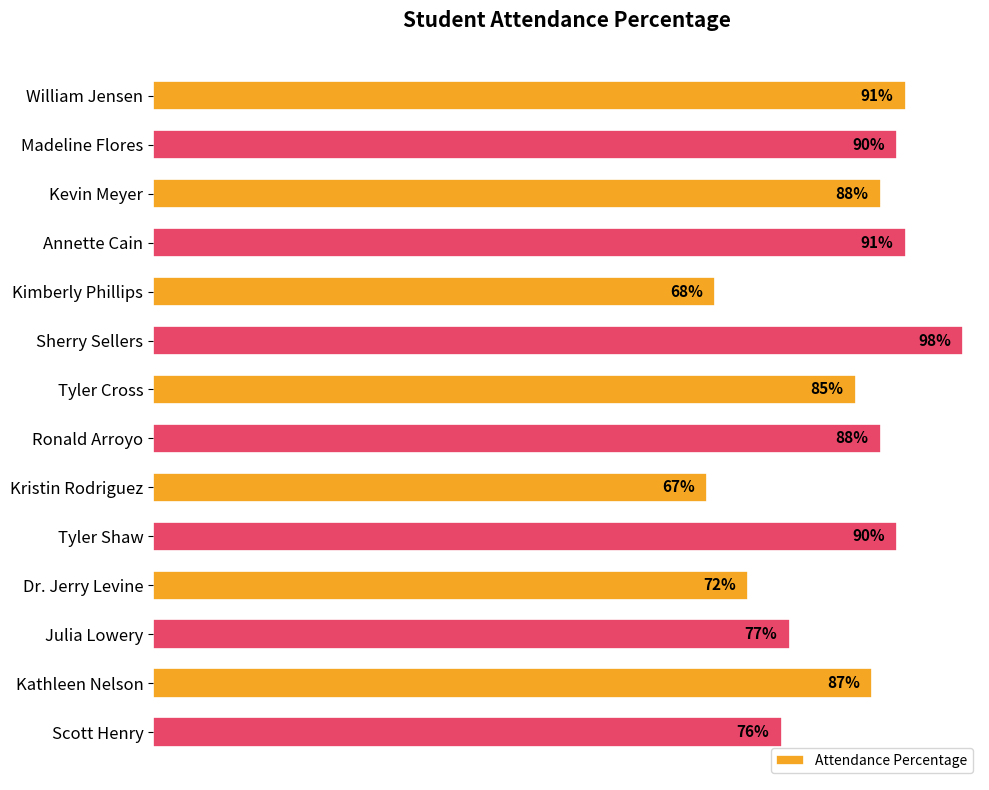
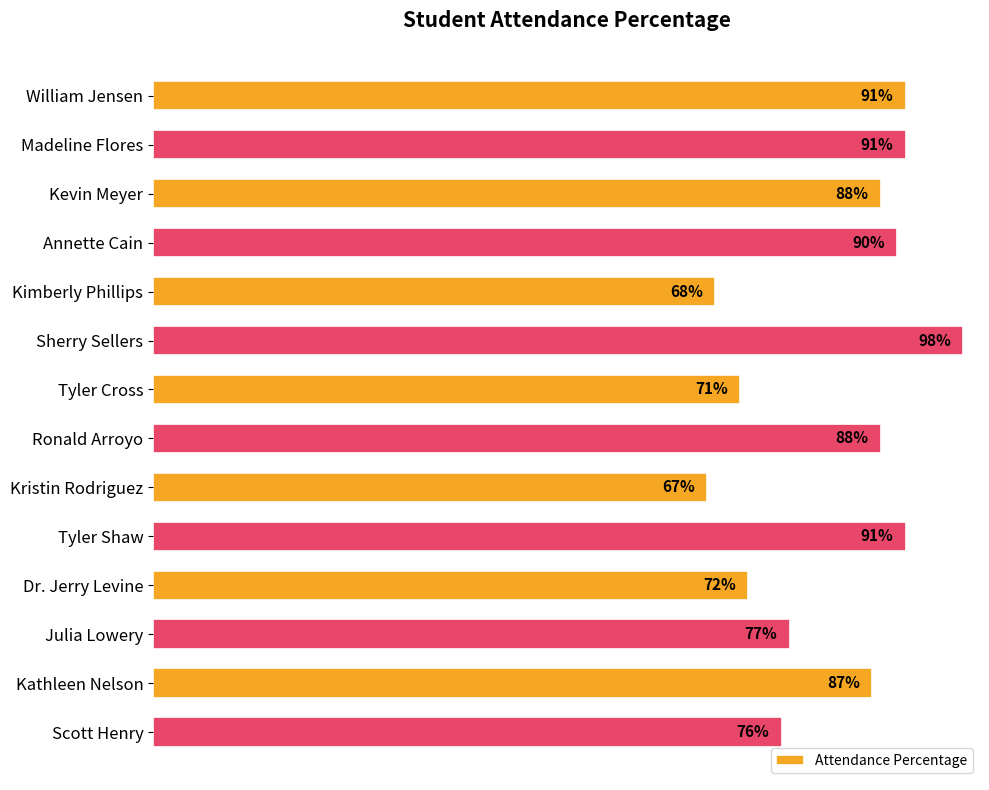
  {
    "William Jensen": "91%",
-   "Madeline Flores": "90%",
+   "Madeline Flores": "91%",
    "Kevin Meyer": "88%",
-   "Annette Cain": "91%",
+   "Annette Cain": "90%",
    "Kimberly Phillips": "68%",
    "Sherry Sellers": "98%",
-   "Tyler Cross": "85%",
+   "Tyler Cross": "71%",
    "Ronald Arroyo": "88%",
    "Kristin Rodriguez": "67%",
-   "Tyler Shaw": "90%",
+   "Tyler Shaw": "91%",
    "Dr. Jerry Levine": "72%",
    "Julia Lowery": "77%",
    "Kathleen Nelson": "87%",
    "Scott Henry": "76%"
  }
